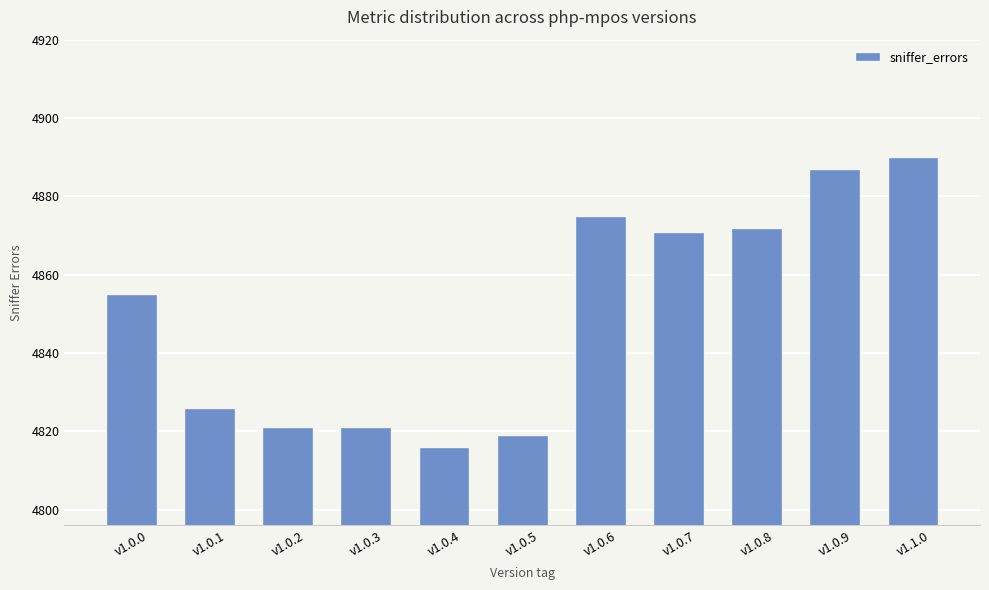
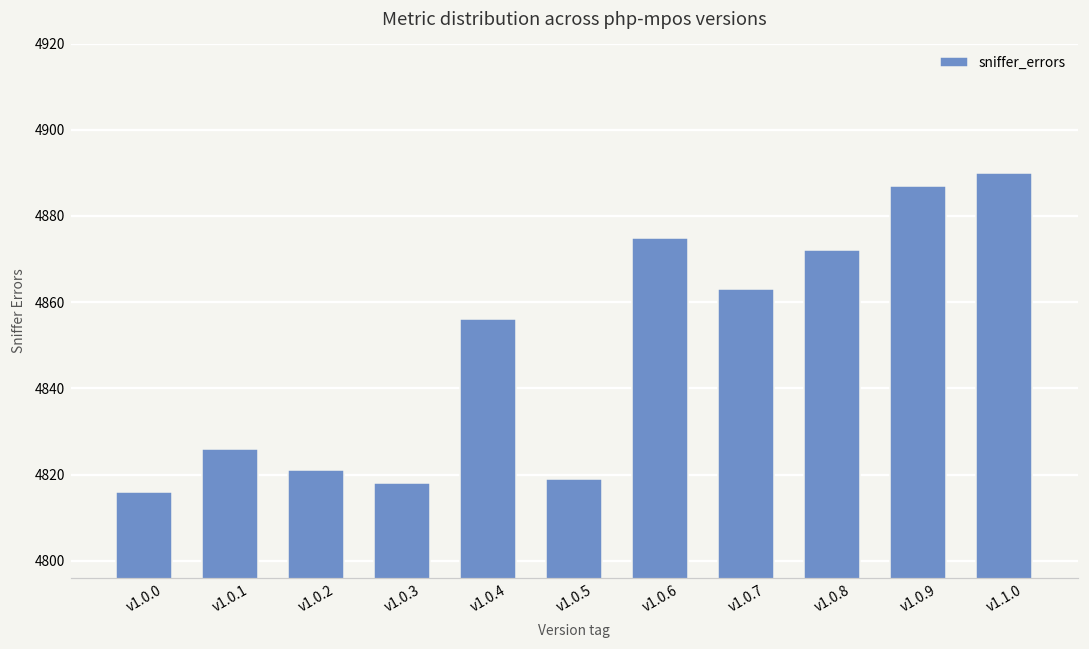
  {
-   "v1.0.0": 4855,
+   "v1.0.0": 4816,
    "v1.0.1": 4826,
    "v1.0.2": 4821,
-   "v1.0.3": 4821,
-   "v1.0.4": 4816,
+   "v1.0.3": 4818,
+   "v1.0.4": 4856,
    "v1.0.5": 4819,
    "v1.0.6": 4875,
-   "v1.0.7": 4871,
+   "v1.0.7": 4863,
    "v1.0.8": 4872,
    "v1.0.9": 4887,
    "v1.1.0": 4890
  }
